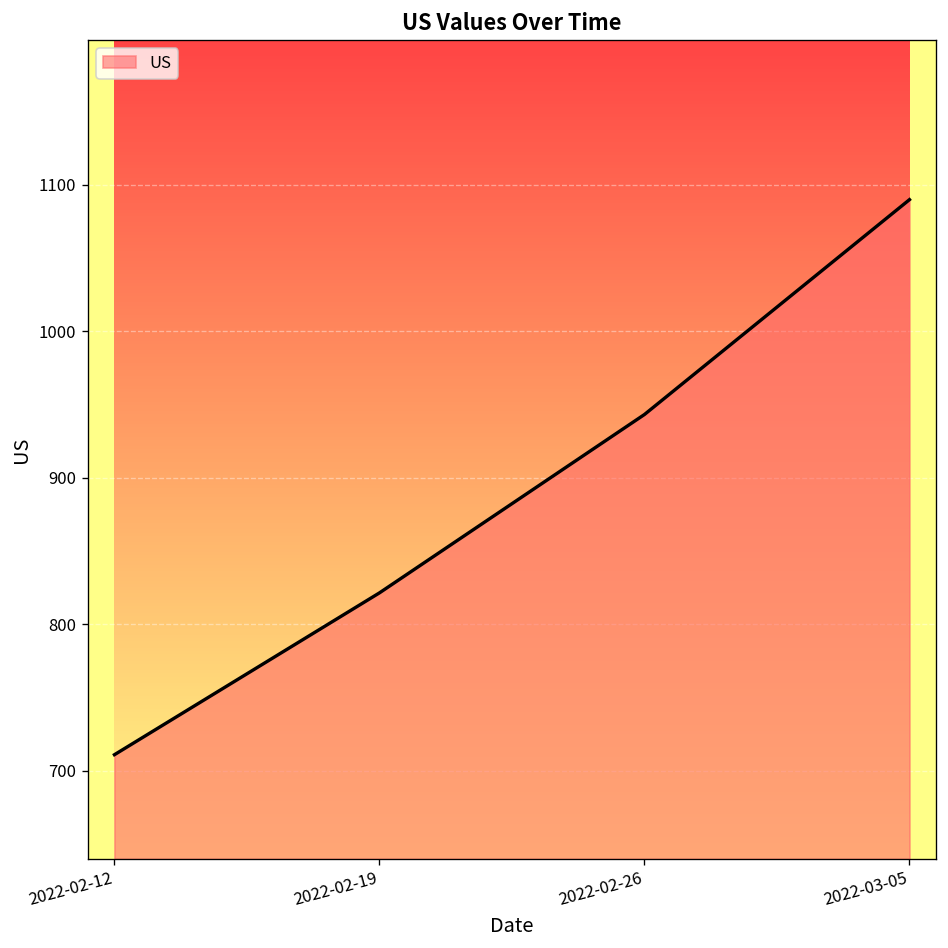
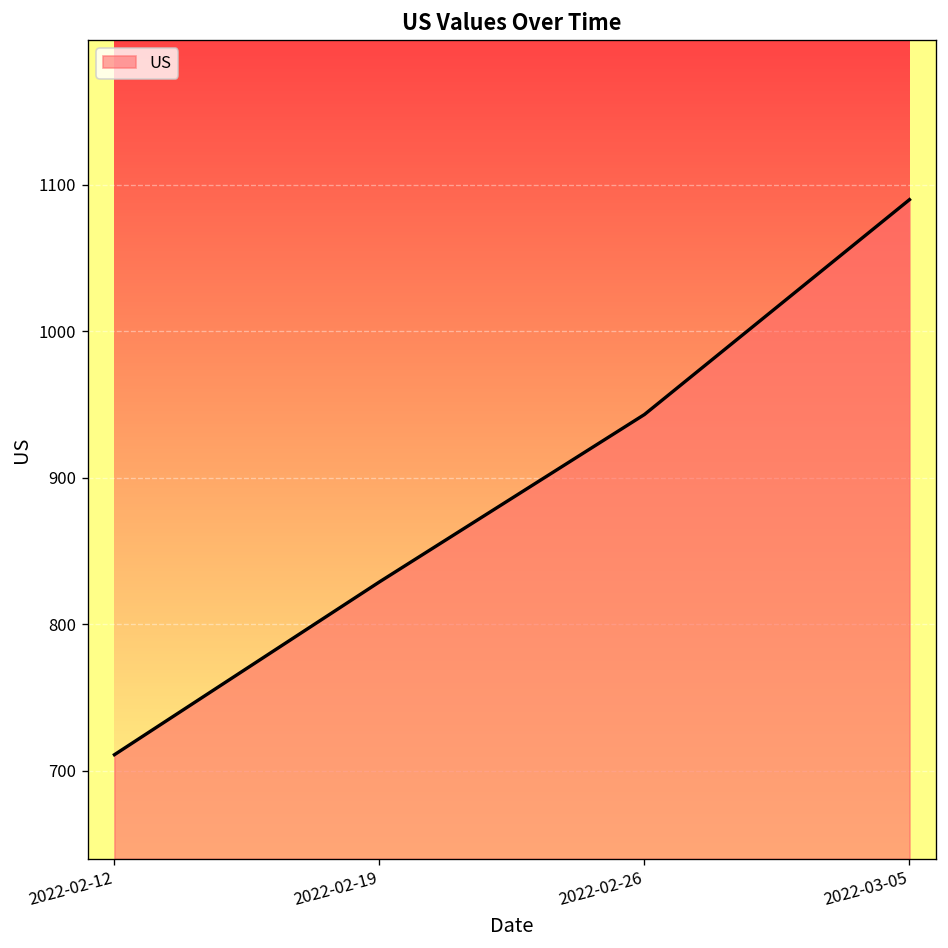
  {
    "2022-02-12": 711,
-   "2022-02-19": 822,
+   "2022-02-19": 829,
    "2022-02-26": 943,
    "2022-03-05": 1090
  }
